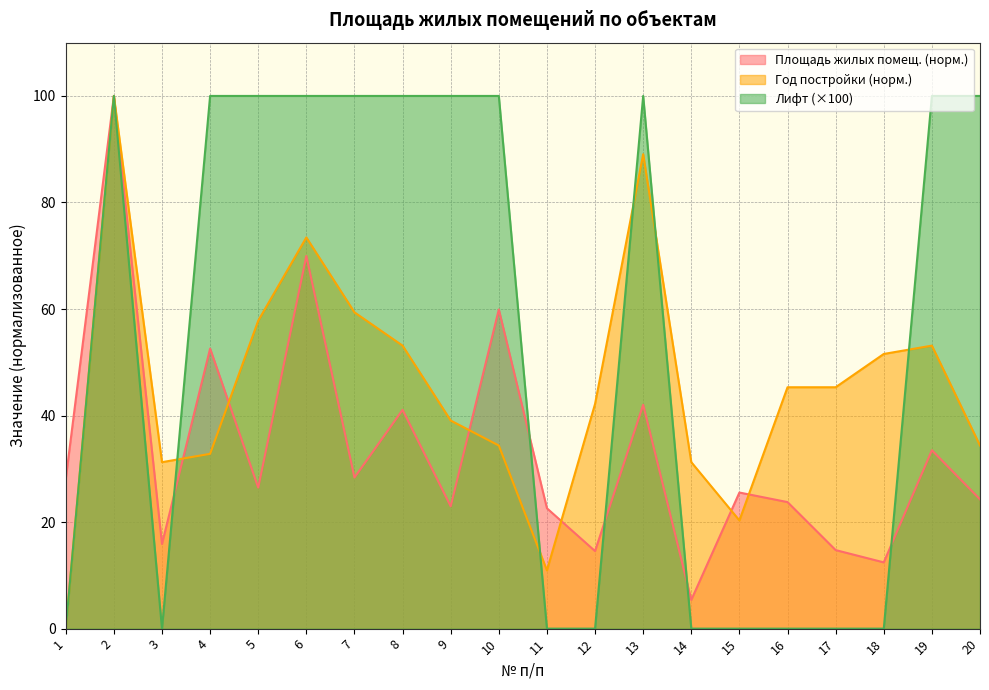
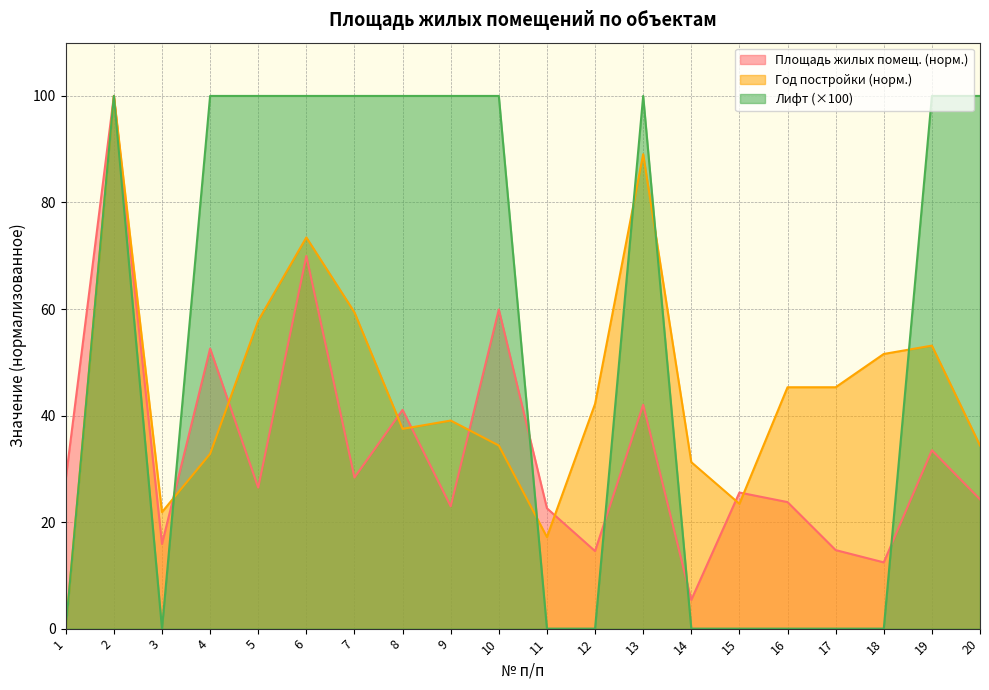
  {
    "Площадь жилых помещ. (норм.)": {
      "1": 28,
      "3": 16,
      "4": 53,
      "5": 26,
      "6": 70,
      "7": 28,
      "8": 41,
      "9": 23,
      "10": 60,
      "11": 23,
      "12": 15,
      "13": 42,
      "14": 5,
      "15": 26,
      "16": 24,
      "17": 15,
      "18": 12,
      "19": 33,
      "20": 24
    },
    "Год постройки (норм.)": {
-     "3": 31,
+     "3": 22,
      "4": 33,
      "5": 58,
      "6": 73,
      "7": 59,
-     "8": 53,
+     "8": 38,
      "9": 39,
      "10": 34,
-     "11": 11,
+     "11": 17,
      "12": 42,
      "13": 89,
      "14": 31,
-     "15": 20,
+     "15": 23,
      "16": 45,
      "17": 45,
      "18": 52,
      "19": 53,
      "20": 34
    },
    "Лифт (×100)": {
      "3": 0,
      "4": 100,
      "5": 100,
      "6": 100,
      "7": 100,
      "8": 100,
      "9": 100,
      "10": 100,
      "11": 0,
      "12": 0,
      "13": 100,
      "14": 0,
      "15": 0,
      "16": 0,
      "17": 0,
      "18": 0,
      "20": 100
    }
  }
